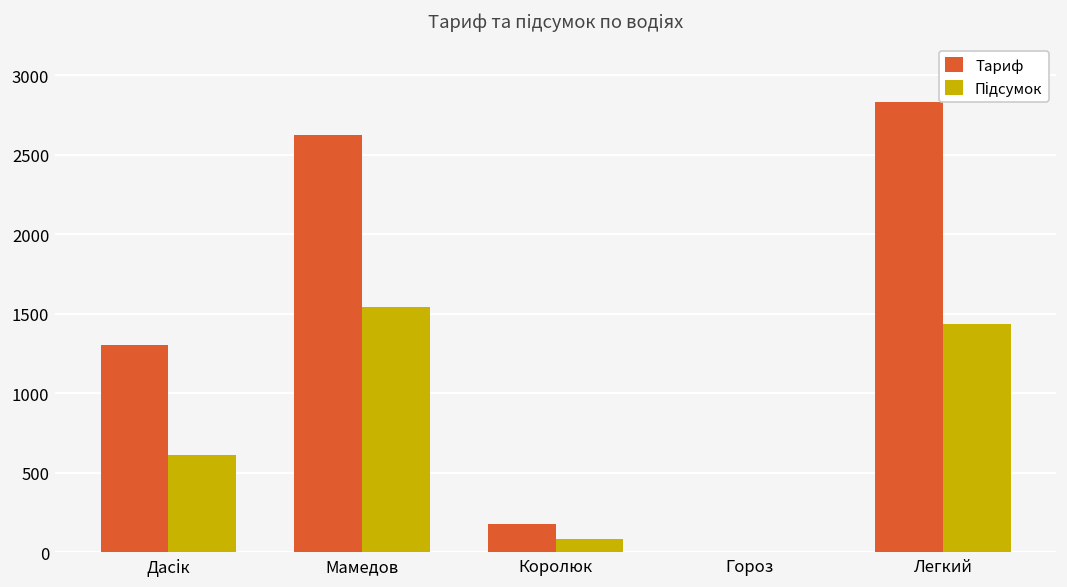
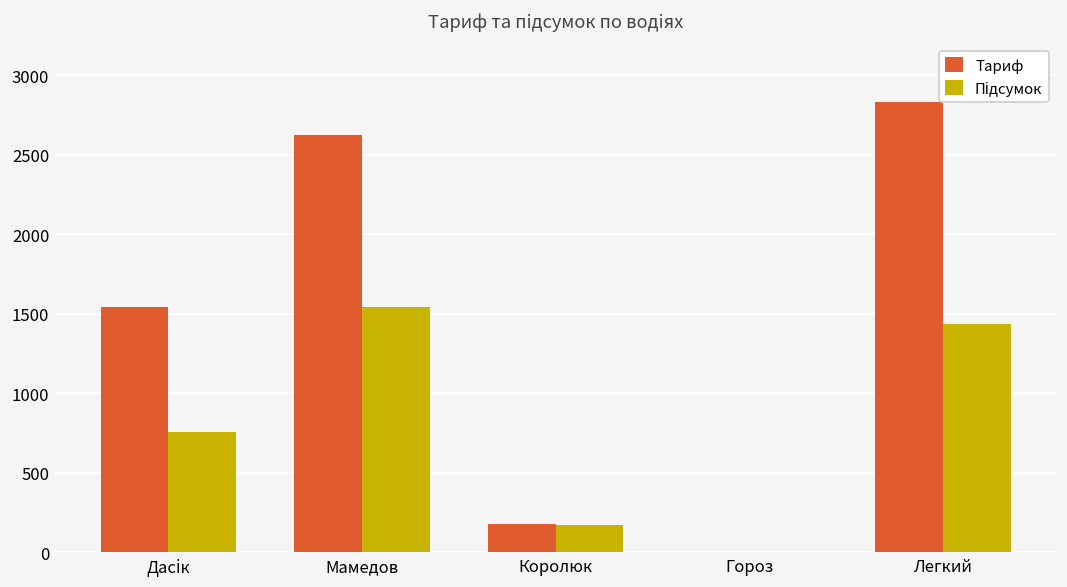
  {
    "Тариф": {
-     "Дасік": 1300,
+     "Дасік": 1540,
      "Мамедов": 2620,
      "Королюк": 180,
      "Гороз": 0,
      "Легкий": 2830
    },
    "Підсумок": {
-     "Дасік": 610,
+     "Дасік": 750,
      "Мамедов": 1540,
-     "Королюк": 80,
+     "Королюк": 170,
      "Гороз": 0,
      "Легкий": 1440
    }
  }
